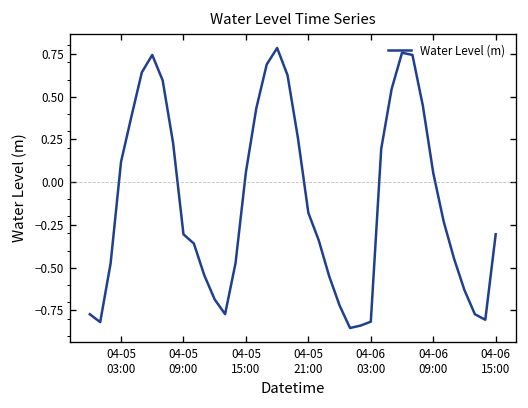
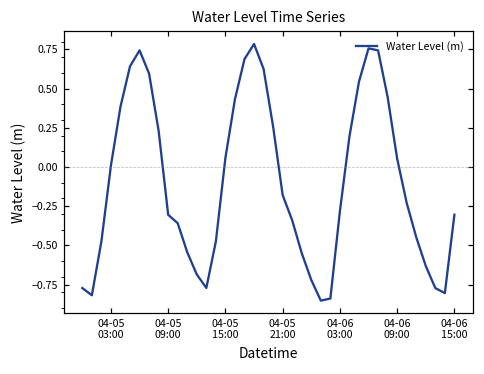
  {
-   "04-05 03:00": 0.12,
+   "04-05 03:00": 0.01,
    "04-05 09:00": -0.31,
    "04-05 15:00": 0.06,
    "04-05 21:00": -0.18,
-   "04-06 03:00": -0.82,
+   "04-06 03:00": -0.28,
    "04-06 09:00": 0.05,
    "04-06 15:00": -0.30
  }
